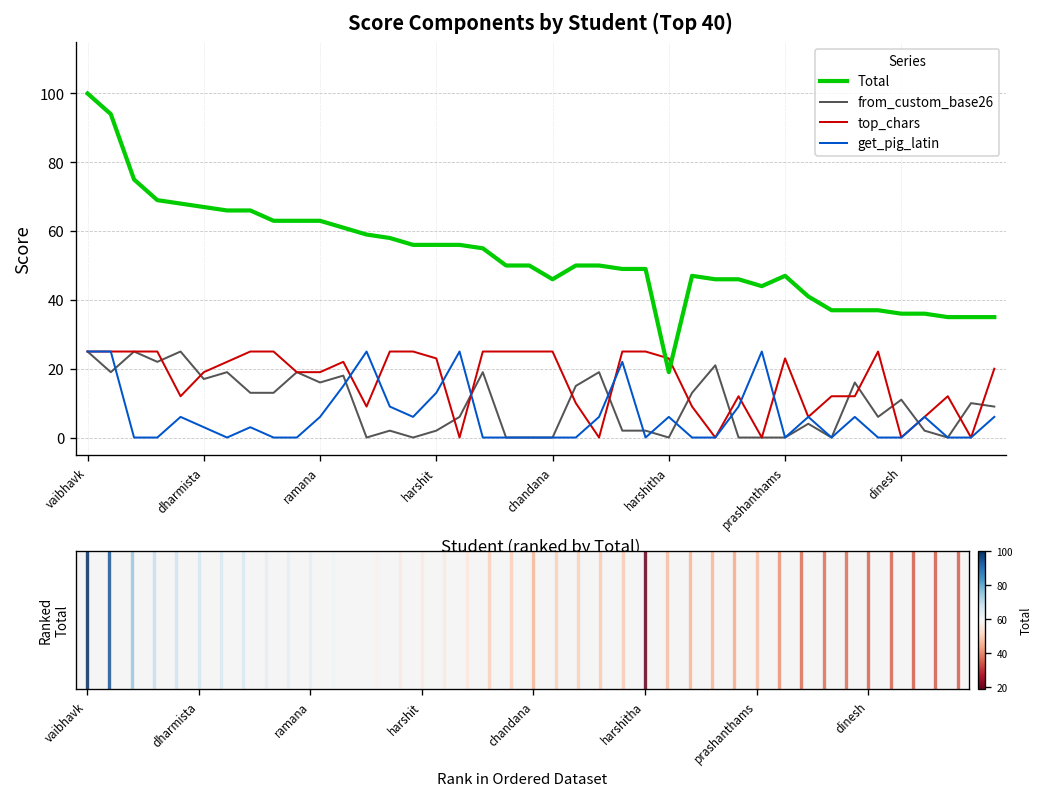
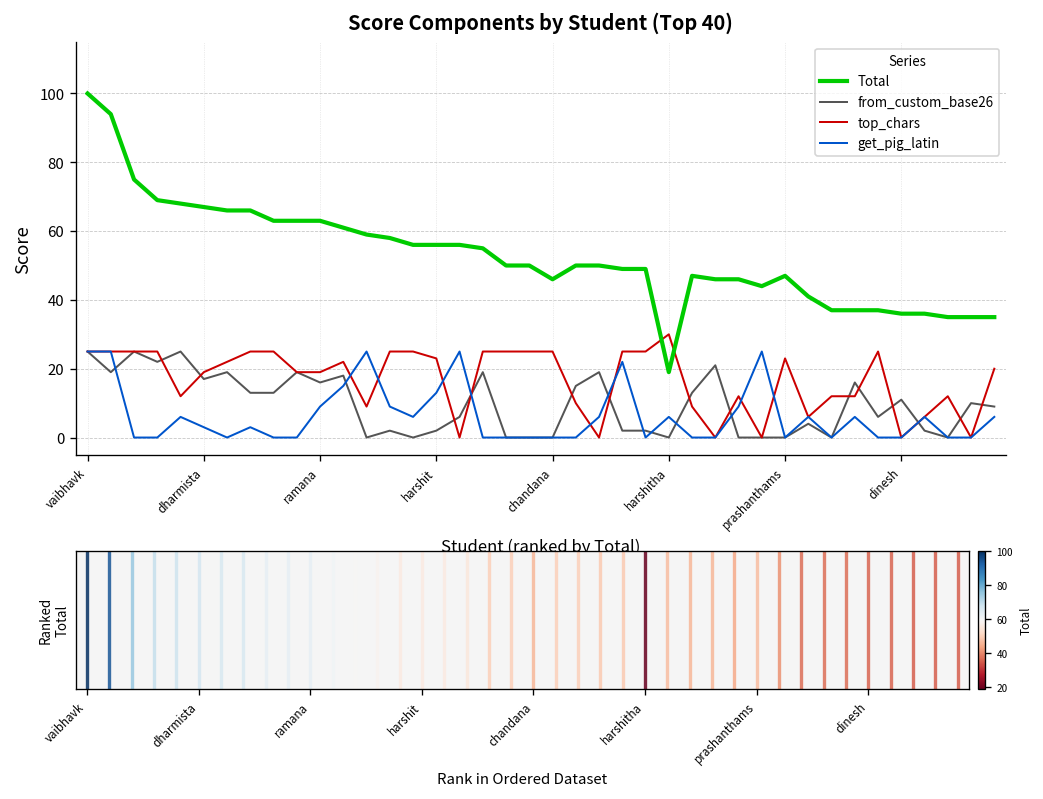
  {
    "Total": {
      "vaibhavk": 100,
      "dharmista": 67,
      "ramana": 63,
      "harshit": 56,
      "chandana": 46,
      "harshitha": 19,
      "prashanthams": 47,
      "dinesh": 36
    },
    "from_custom_base26": {
      "dharmista": 17,
      "ramana": 16,
      "harshit": 2,
      "harshitha": 0,
      "dinesh": 11
    },
    "top_chars": {
      "dharmista": 19,
      "ramana": 19,
      "harshit": 23,
      "chandana": 25,
-     "harshitha": 23,
+     "harshitha": 30,
      "prashanthams": 23
    },
    "get_pig_latin": {
      "dharmista": 3,
-     "ramana": 6,
+     "ramana": 9,
      "harshit": 13,
      "harshitha": 6
    }
  }
